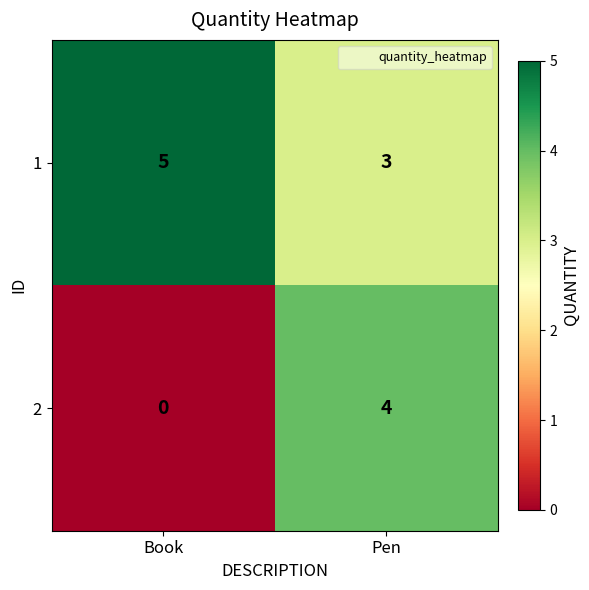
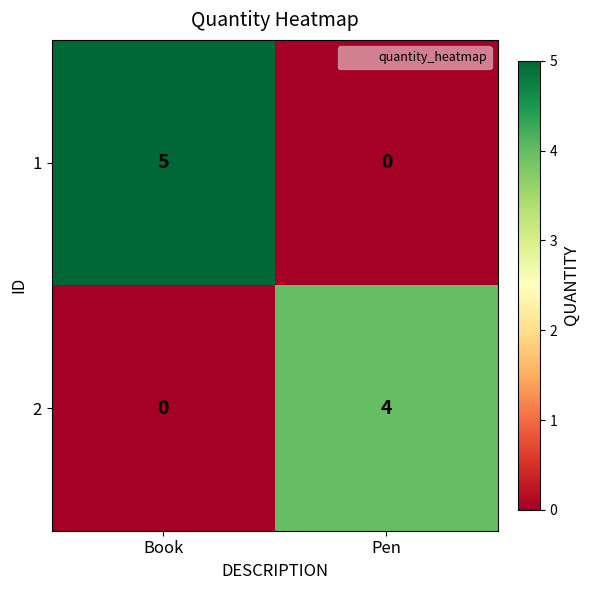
  {
    "1": {
      "Book": 5,
-     "Pen": 3
+     "Pen": 0
    },
    "2": {
      "Book": 0,
      "Pen": 4
    }
  }
